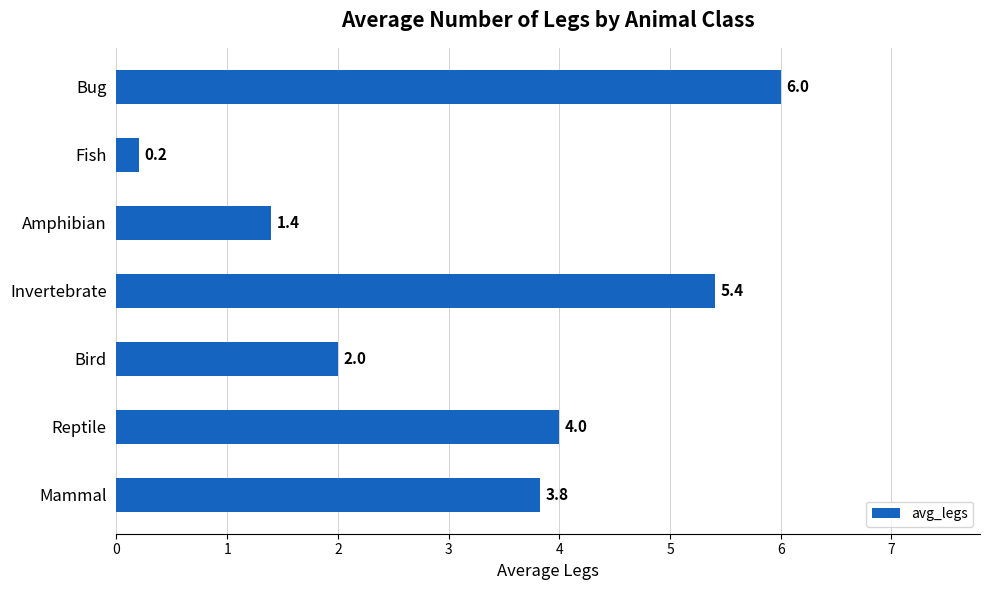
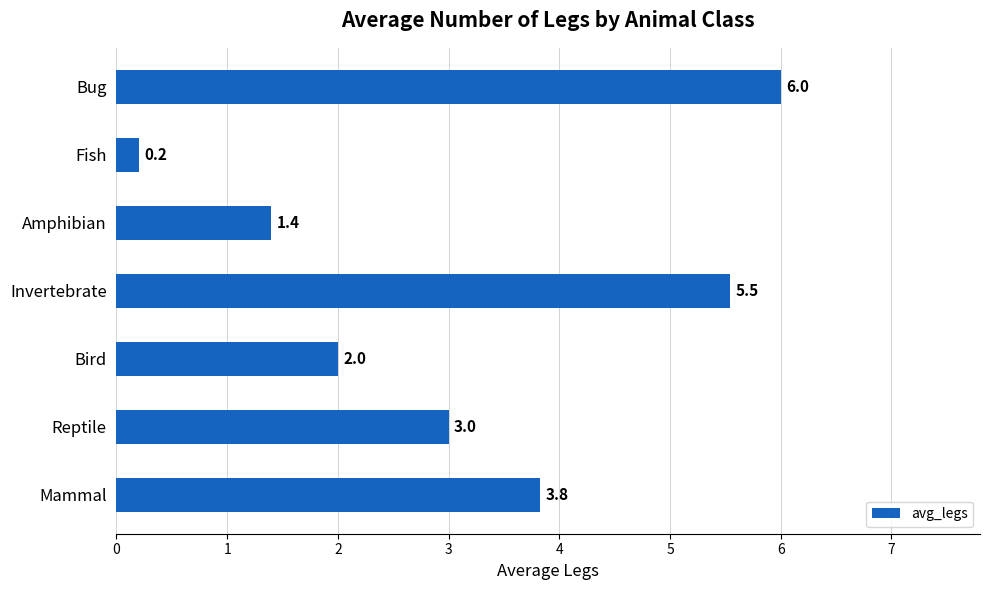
  {
    "Bug": 6.0,
    "Fish": 0.2,
    "Amphibian": 1.4,
-   "Invertebrate": 5.4,
+   "Invertebrate": 5.5,
    "Bird": 2.0,
-   "Reptile": 4.0,
+   "Reptile": 3.0,
    "Mammal": 3.8
  }
